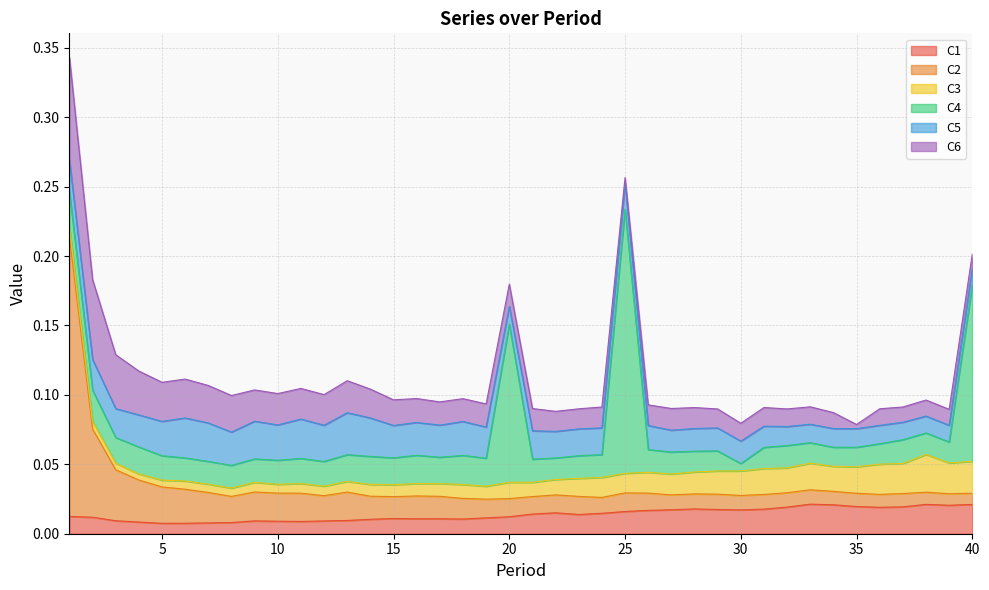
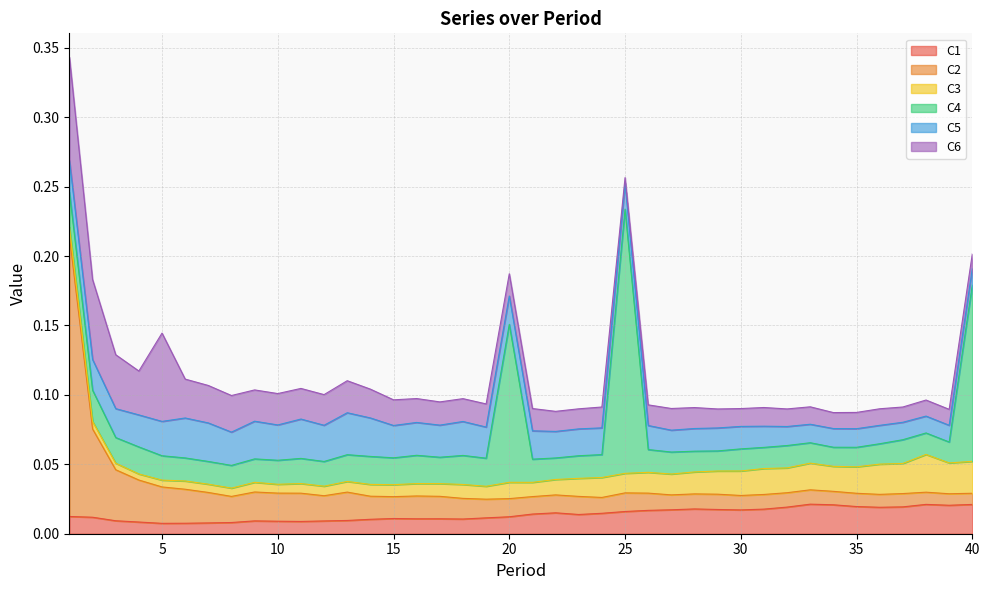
  {
    "C3": {
      "5": 0.005,
      "10": 0.006,
      "15": 0.009,
      "20": 0.012,
      "25": 0.014,
      "30": 0.018,
      "35": 0.019,
      "40": 0.023
    },
    "C4": {
      "5": 0.018,
      "10": 0.017,
      "15": 0.019,
      "20": 0.114,
      "25": 0.190,
-     "30": 0.005,
+     "30": 0.016,
      "35": 0.014,
      "40": 0.127
    },
    "C5": {
      "5": 0.025,
      "10": 0.025,
      "15": 0.023,
-     "20": 0.013,
+     "20": 0.020,
      "25": 0.019,
      "30": 0.016,
      "35": 0.013,
      "40": 0.012
    },
    "C6": {
-     "5": 0.028,
+     "5": 0.064,
      "10": 0.023,
      "15": 0.018,
      "20": 0.016,
      "25": 0.004,
      "30": 0.013,
-     "35": 0.003,
+     "35": 0.012,
      "40": 0.010
    }
  }
